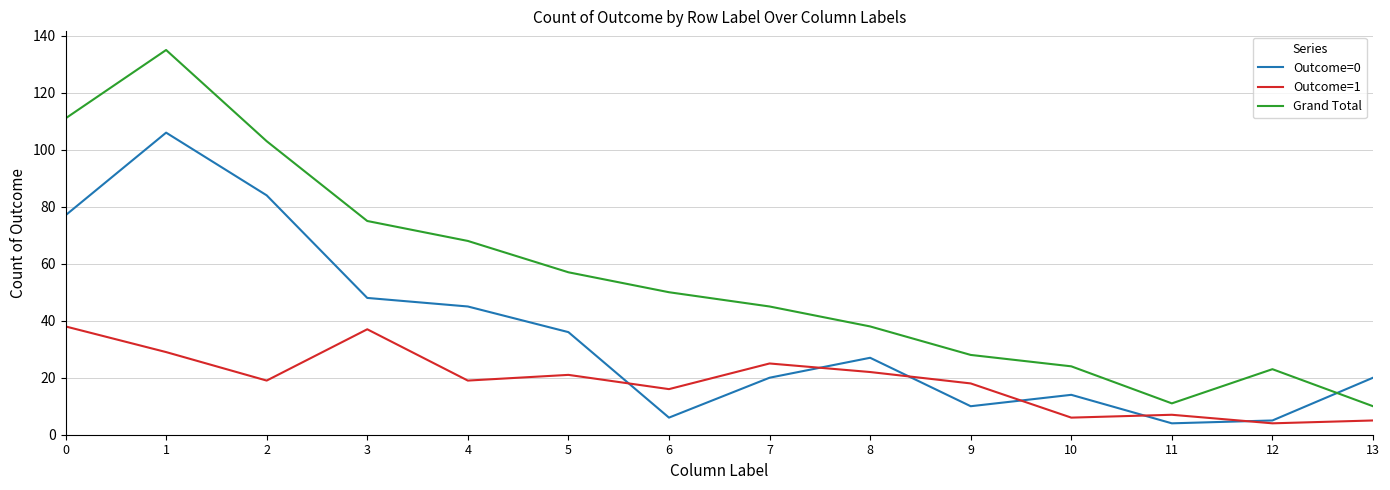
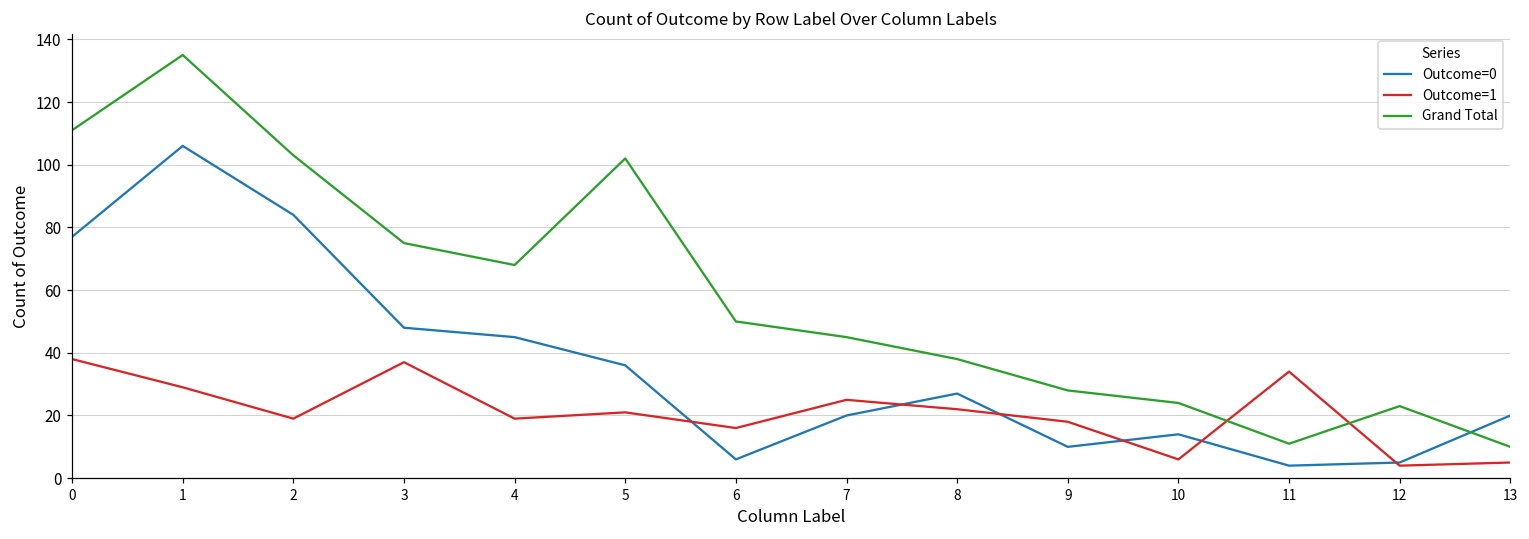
  {
    "Outcome=0": {
      "0": 77,
      "1": 106,
      "2": 84,
      "3": 48,
      "4": 45,
      "5": 36,
      "6": 6,
      "7": 20,
      "8": 27,
      "9": 10,
      "10": 14,
      "11": 4,
      "12": 5,
      "13": 20
    },
    "Outcome=1": {
      "0": 38,
      "1": 29,
      "2": 19,
      "3": 37,
      "4": 19,
      "5": 21,
      "6": 16,
      "7": 25,
      "8": 22,
      "9": 18,
      "10": 6,
-     "11": 7,
+     "11": 34,
      "12": 4,
      "13": 5
    },
    "Grand Total": {
      "0": 111,
      "1": 135,
      "2": 103,
      "3": 75,
      "4": 68,
-     "5": 57,
+     "5": 102,
      "6": 50,
      "7": 45,
      "8": 38,
      "9": 28,
      "10": 24,
      "11": 11,
      "12": 23,
      "13": 10
    }
  }
